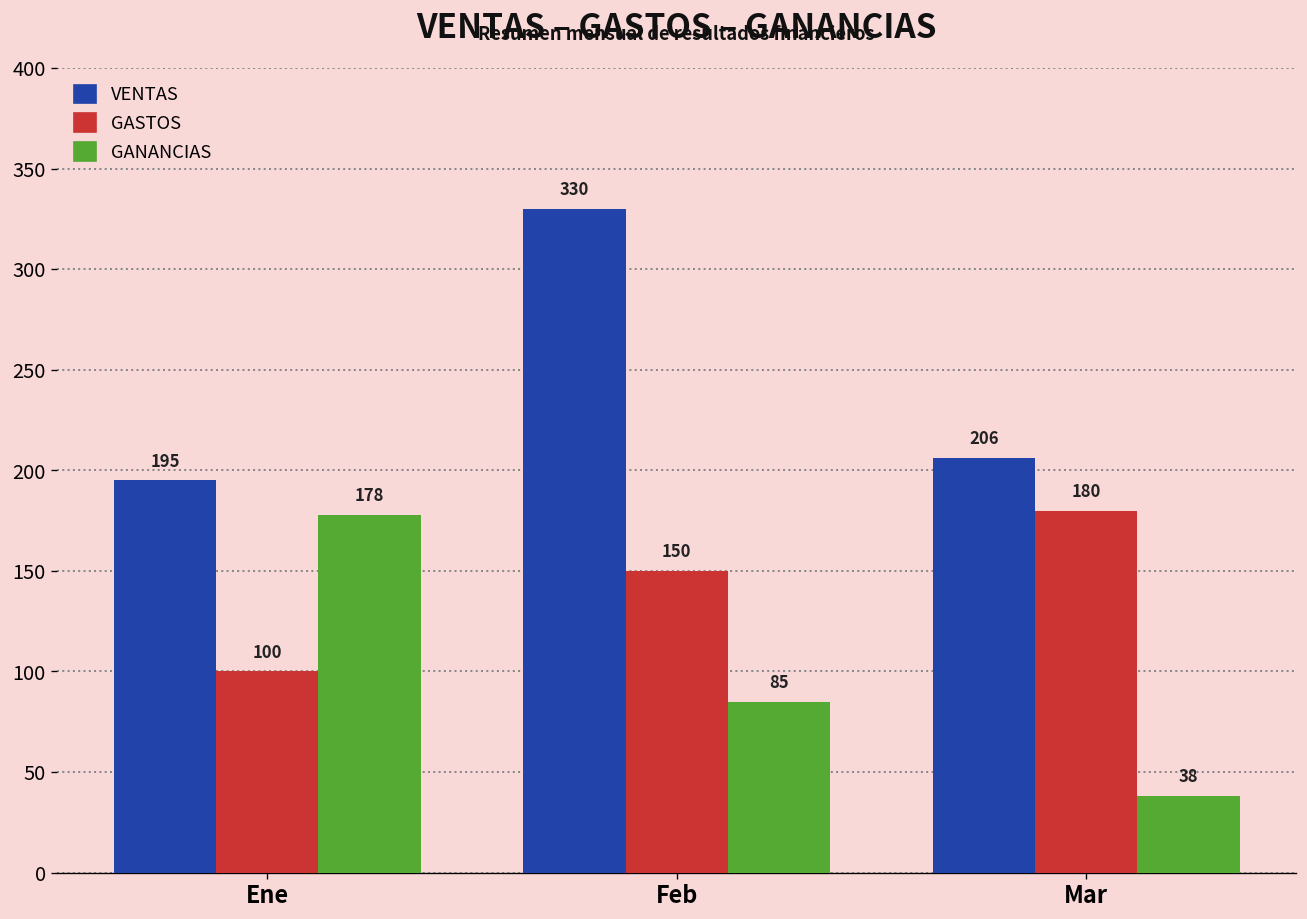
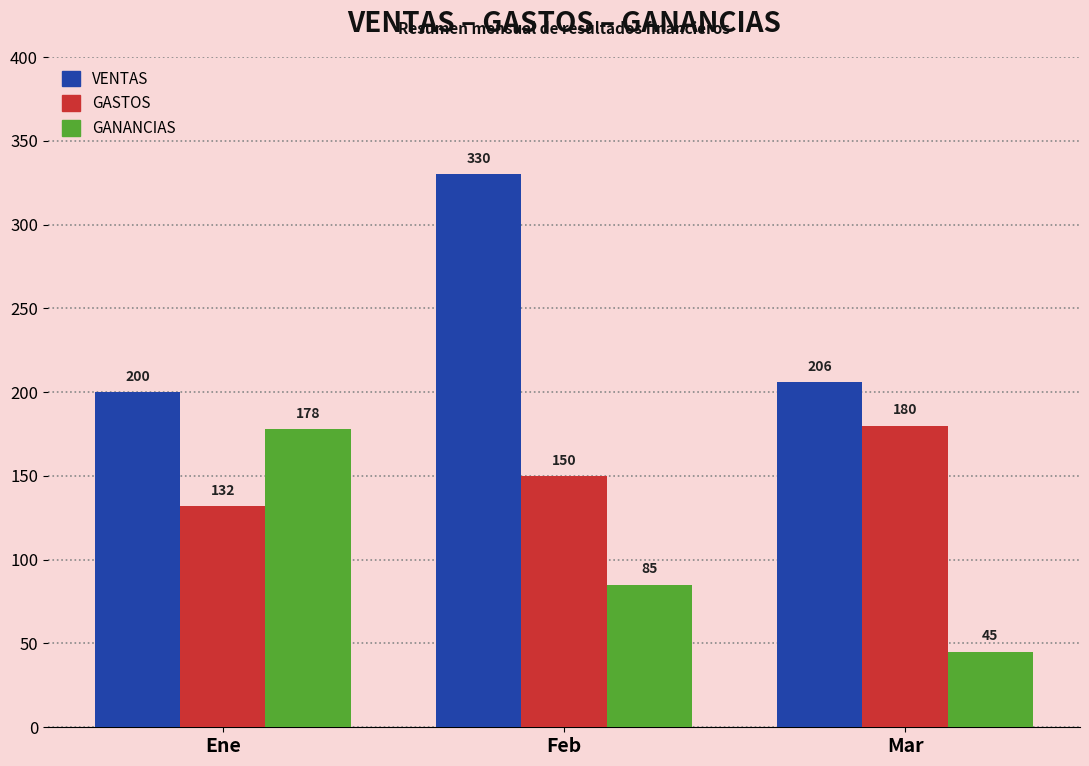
  {
    "VENTAS": {
-     "Ene": 195,
+     "Ene": 200,
      "Feb": 330,
      "Mar": 206
    },
    "GASTOS": {
-     "Ene": 100,
+     "Ene": 132,
      "Feb": 150,
      "Mar": 180
    },
    "GANANCIAS": {
      "Ene": 178,
      "Feb": 85,
-     "Mar": 38
+     "Mar": 45
    }
  }
